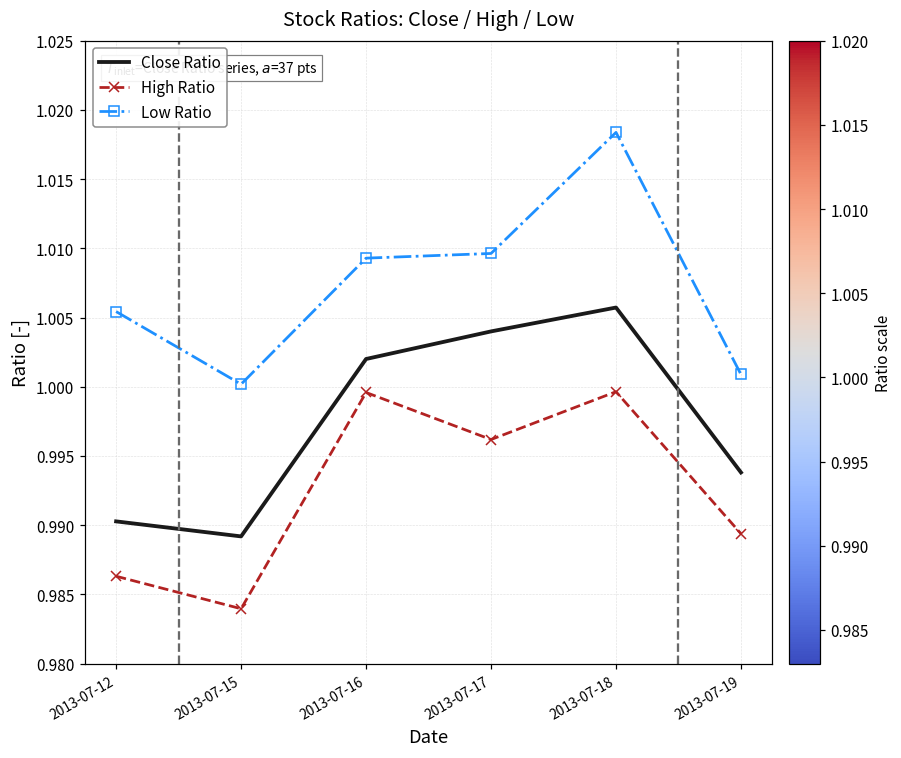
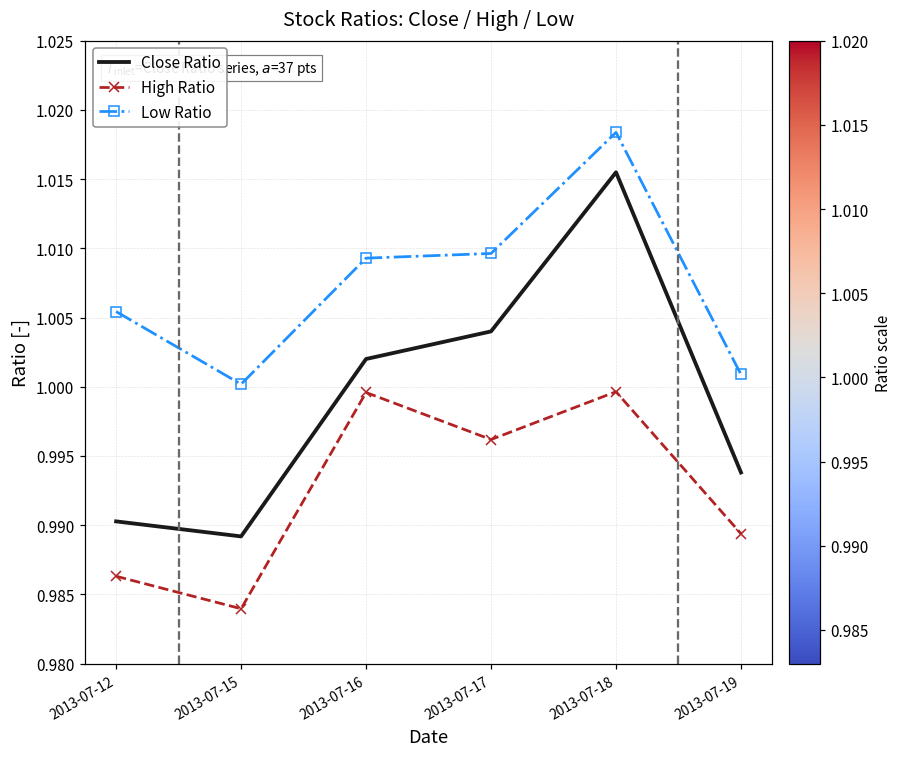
  {
    "Close Ratio": {
      "2013-07-12": 0.9903,
      "2013-07-15": 0.9892,
      "2013-07-16": 1.0020,
      "2013-07-17": 1.0040,
-     "2013-07-18": 1.0057,
+     "2013-07-18": 1.0155,
      "2013-07-19": 0.9938
    },
    "High Ratio": {
      "2013-07-12": 0.9863,
      "2013-07-15": 0.9840,
      "2013-07-16": 0.9996,
      "2013-07-17": 0.9962,
      "2013-07-18": 0.9996,
      "2013-07-19": 0.9894
    },
    "Low Ratio": {
      "2013-07-12": 1.0054,
      "2013-07-15": 1.0002,
      "2013-07-16": 1.0093,
      "2013-07-17": 1.0096,
      "2013-07-18": 1.0184,
      "2013-07-19": 1.0009
    }
  }
